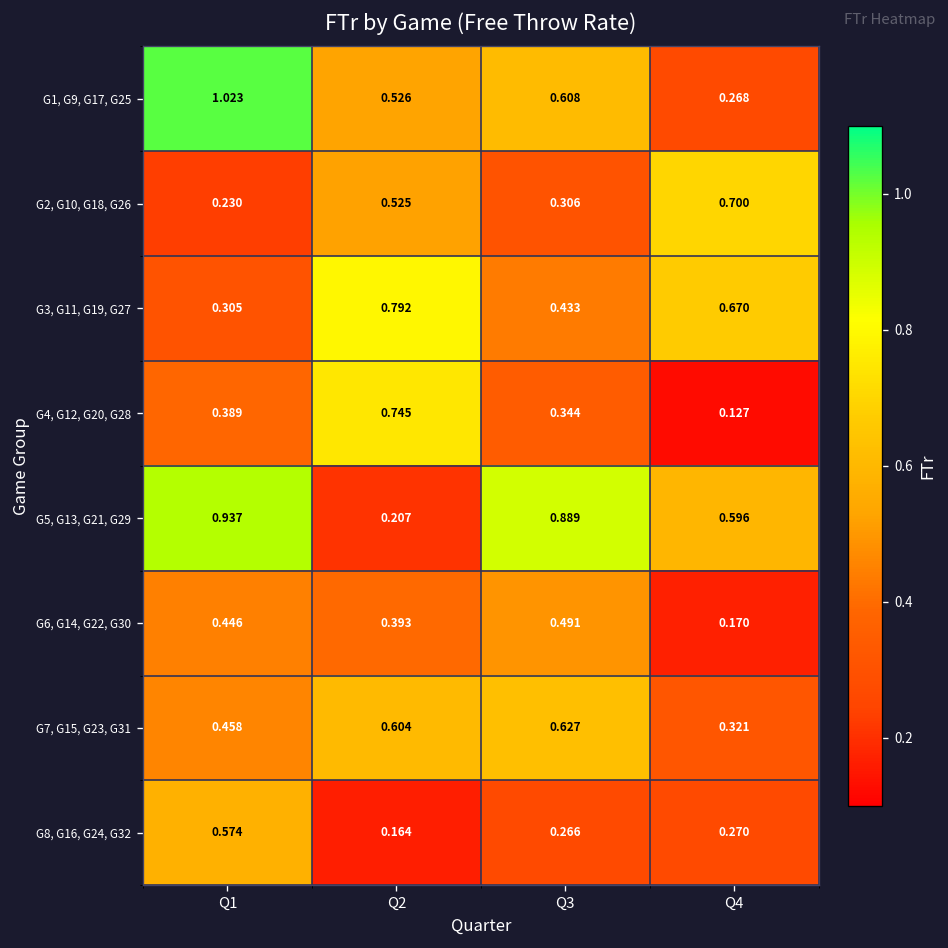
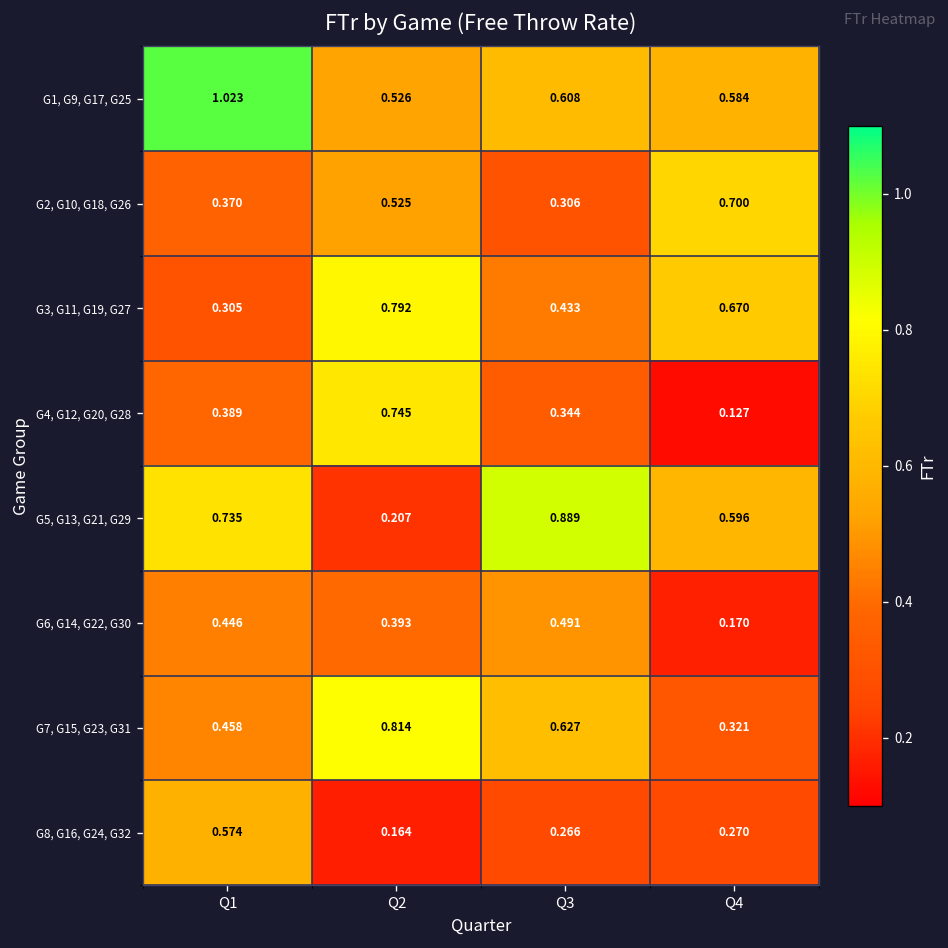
  {
    "G1, G9, G17, G25": {
      "Q1": 1.023,
      "Q2": 0.526,
      "Q3": 0.608,
-     "Q4": 0.268
+     "Q4": 0.584
    },
    "G2, G10, G18, G26": {
-     "Q1": 0.230,
+     "Q1": 0.370,
      "Q2": 0.525,
      "Q3": 0.306,
      "Q4": 0.700
    },
    "G3, G11, G19, G27": {
      "Q1": 0.305,
      "Q2": 0.792,
      "Q3": 0.433,
      "Q4": 0.670
    },
    "G4, G12, G20, G28": {
      "Q1": 0.389,
      "Q2": 0.745,
      "Q3": 0.344,
      "Q4": 0.127
    },
    "G5, G13, G21, G29": {
-     "Q1": 0.937,
+     "Q1": 0.735,
      "Q2": 0.207,
      "Q3": 0.889,
      "Q4": 0.596
    },
    "G6, G14, G22, G30": {
      "Q1": 0.446,
      "Q2": 0.393,
      "Q3": 0.491,
      "Q4": 0.170
    },
    "G7, G15, G23, G31": {
      "Q1": 0.458,
-     "Q2": 0.604,
+     "Q2": 0.814,
      "Q3": 0.627,
      "Q4": 0.321
    },
    "G8, G16, G24, G32": {
      "Q1": 0.574,
      "Q2": 0.164,
      "Q3": 0.266,
      "Q4": 0.270
    }
  }
